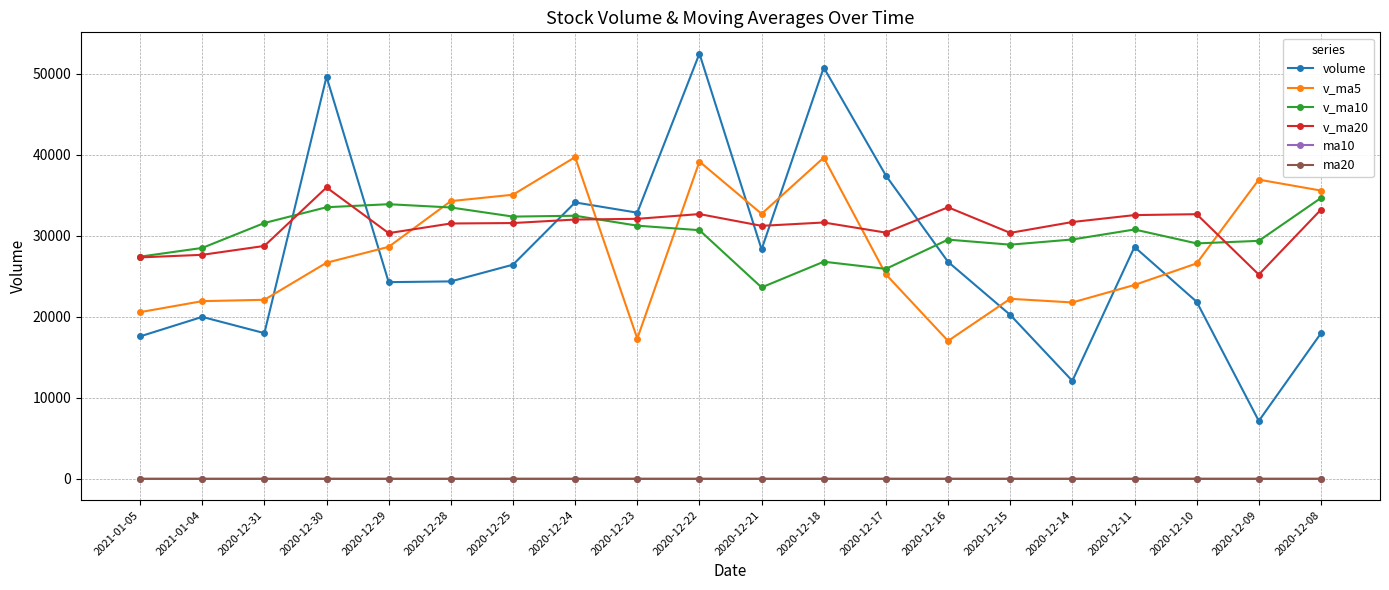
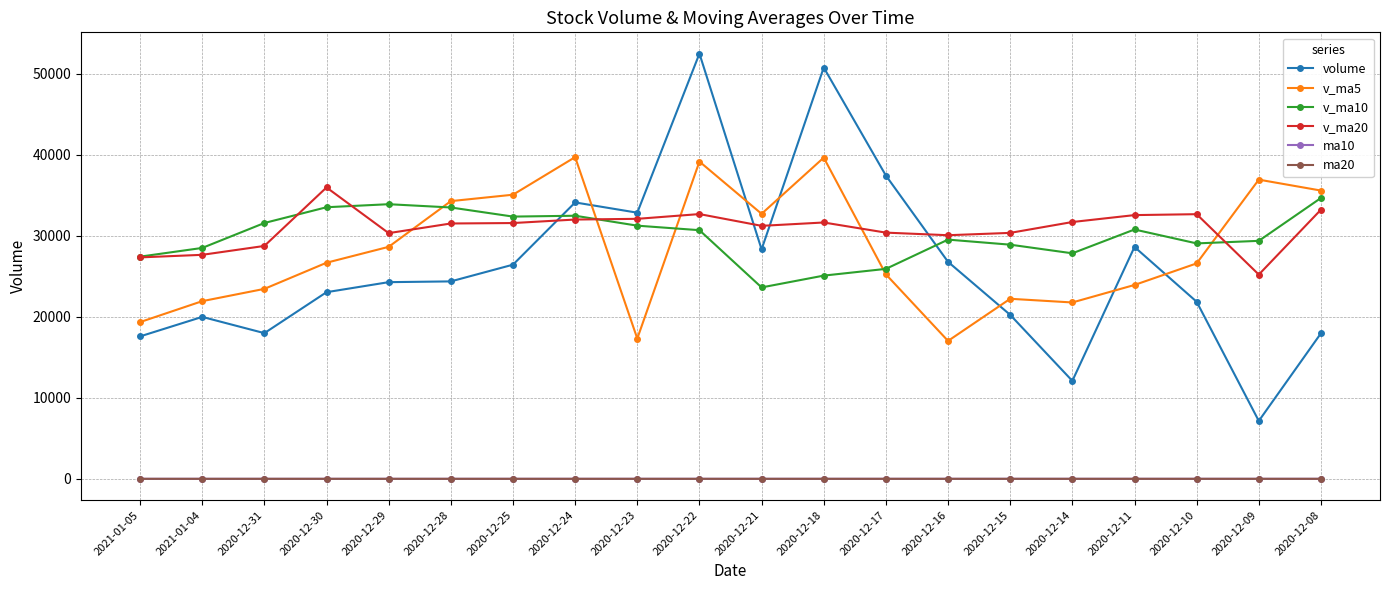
  {
    "volume": {
      "2021-01-05": 18000,
      "2021-01-04": 20000,
      "2020-12-31": 18000,
-     "2020-12-30": 50000,
+     "2020-12-30": 23000,
      "2020-12-29": 24000,
      "2020-12-28": 24000,
      "2020-12-25": 26000,
      "2020-12-24": 34000,
      "2020-12-23": 33000,
      "2020-12-22": 53000,
      "2020-12-21": 28000,
      "2020-12-18": 51000,
      "2020-12-17": 37000,
      "2020-12-16": 27000,
      "2020-12-15": 20000,
      "2020-12-14": 12000,
      "2020-12-11": 29000,
      "2020-12-10": 22000,
      "2020-12-09": 7000,
      "2020-12-08": 18000
    },
    "v_ma5": {
-     "2021-01-05": 21000,
+     "2021-01-05": 19000,
      "2021-01-04": 22000,
-     "2020-12-31": 22000,
+     "2020-12-31": 23000,
      "2020-12-30": 27000,
      "2020-12-29": 29000,
      "2020-12-28": 34000,
      "2020-12-25": 35000,
      "2020-12-24": 40000,
      "2020-12-23": 17000,
      "2020-12-22": 39000,
      "2020-12-21": 33000,
      "2020-12-18": 40000,
      "2020-12-17": 25000,
      "2020-12-16": 17000,
      "2020-12-15": 22000,
      "2020-12-14": 22000,
      "2020-12-11": 24000,
      "2020-12-10": 27000,
      "2020-12-09": 37000,
      "2020-12-08": 36000
    },
    "v_ma10": {
      "2021-01-04": 29000,
      "2020-12-31": 32000,
      "2020-12-30": 34000,
      "2020-12-29": 34000,
      "2020-12-28": 34000,
      "2020-12-25": 32000,
      "2020-12-24": 32000,
      "2020-12-23": 31000,
      "2020-12-22": 31000,
      "2020-12-21": 24000,
-     "2020-12-18": 27000,
+     "2020-12-18": 25000,
      "2020-12-17": 26000,
      "2020-12-16": 30000,
      "2020-12-15": 29000,
-     "2020-12-14": 30000,
+     "2020-12-14": 28000,
      "2020-12-11": 31000,
      "2020-12-10": 29000,
      "2020-12-09": 29000,
      "2020-12-08": 35000
    },
    "v_ma20": {
      "2021-01-04": 28000,
      "2020-12-31": 29000,
      "2020-12-30": 36000,
      "2020-12-29": 30000,
      "2020-12-28": 32000,
      "2020-12-25": 32000,
      "2020-12-24": 32000,
      "2020-12-23": 32000,
      "2020-12-22": 33000,
      "2020-12-21": 31000,
      "2020-12-18": 32000,
      "2020-12-17": 30000,
-     "2020-12-16": 34000,
+     "2020-12-16": 30000,
      "2020-12-15": 30000,
      "2020-12-14": 32000,
      "2020-12-11": 33000,
      "2020-12-10": 33000,
      "2020-12-09": 25000,
      "2020-12-08": 33000
    },
    "ma20": {
      "2021-01-05": 0,
      "2021-01-04": 0,
      "2020-12-31": 0,
      "2020-12-30": 0,
      "2020-12-29": 0,
      "2020-12-28": 0,
      "2020-12-25": 0,
      "2020-12-24": 0,
      "2020-12-23": 0,
      "2020-12-22": 0,
      "2020-12-21": 0,
      "2020-12-18": 0,
      "2020-12-17": 0,
      "2020-12-16": 0,
      "2020-12-15": 0,
      "2020-12-14": 0,
      "2020-12-11": 0,
      "2020-12-10": 0,
      "2020-12-09": 0,
      "2020-12-08": 0
    }
  }
